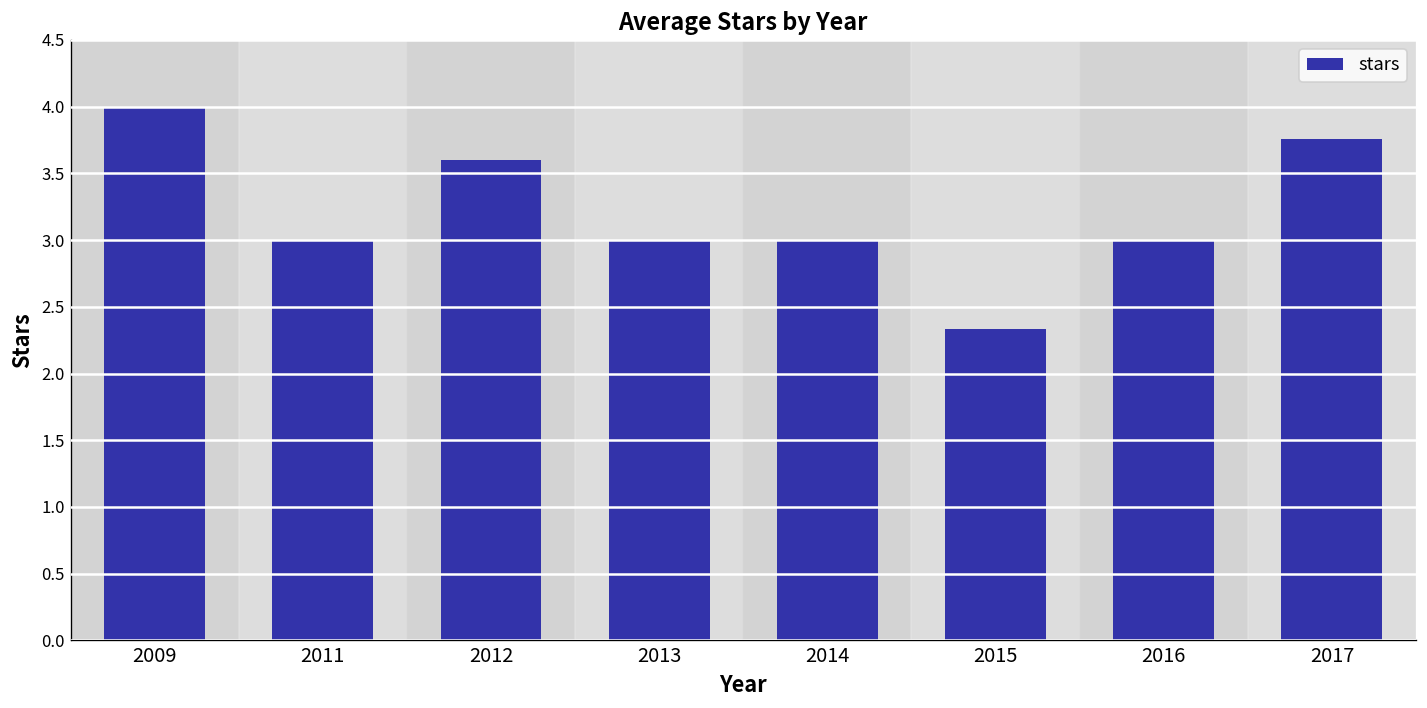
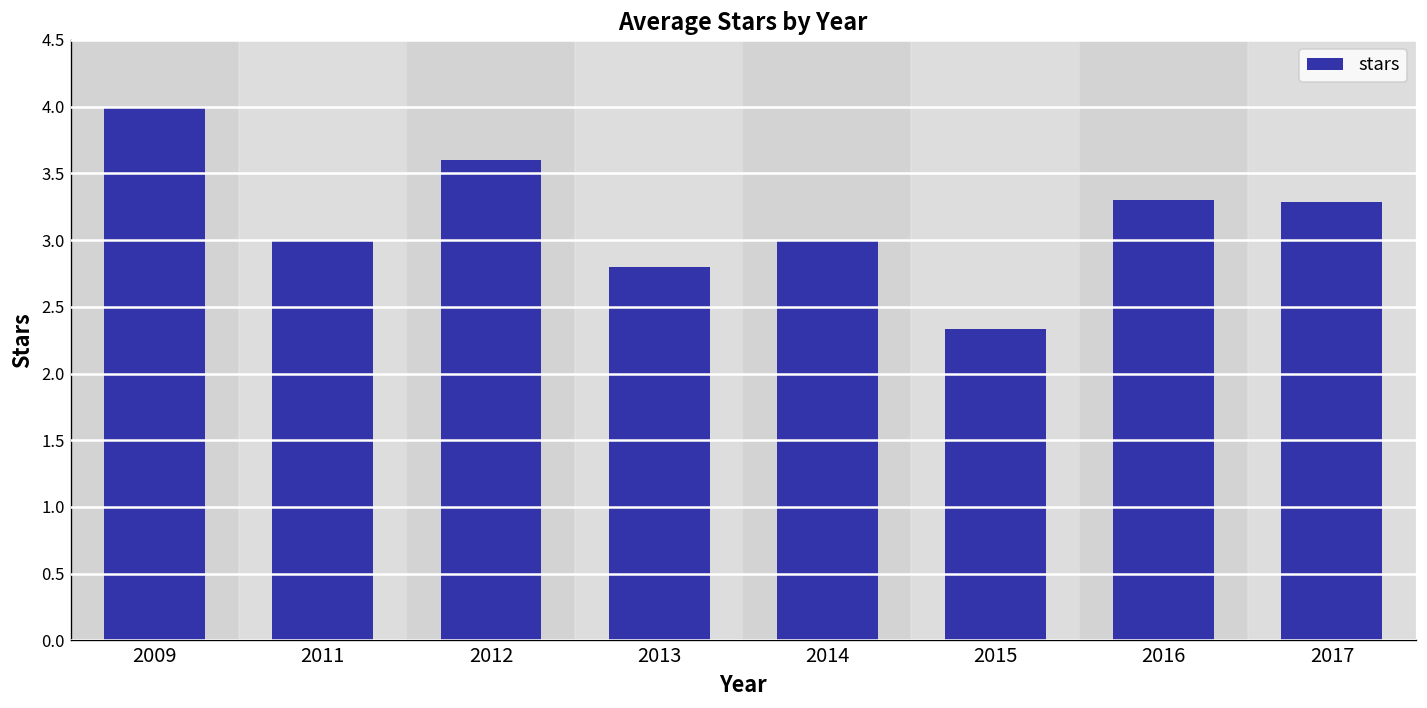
  {
    "2009": 4.00,
    "2011": 3.00,
    "2012": 3.60,
-   "2013": 3.0,
+   "2013": 2.8,
    "2014": 3.00,
    "2015": 2.33,
-   "2016": 3.0,
-   "2017": 3.75
+   "2016": 3.3,
+   "2017": 3.29
  }
